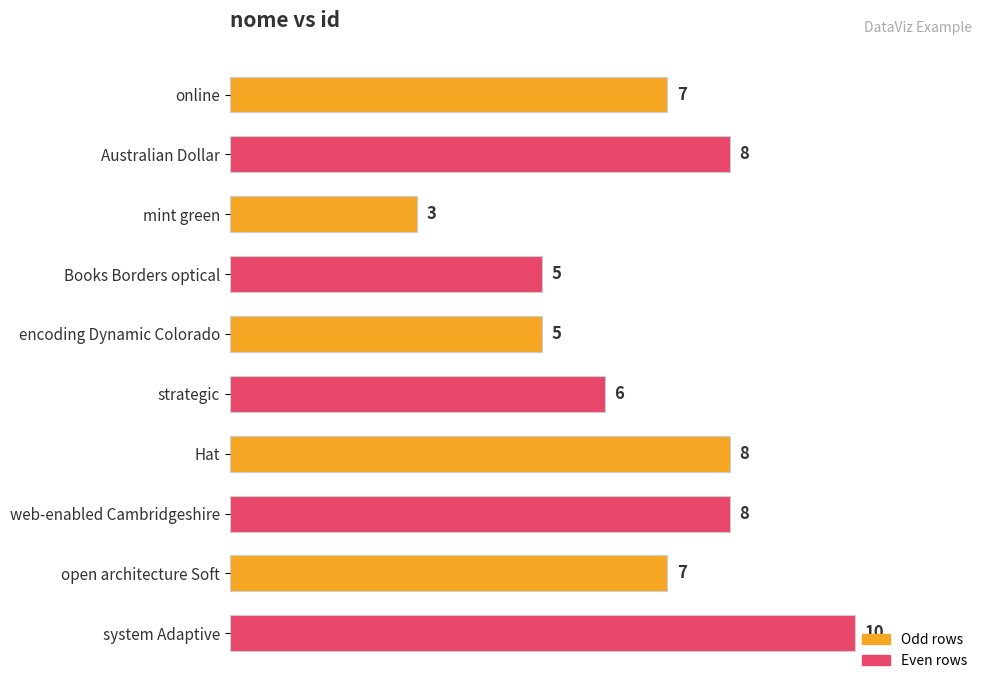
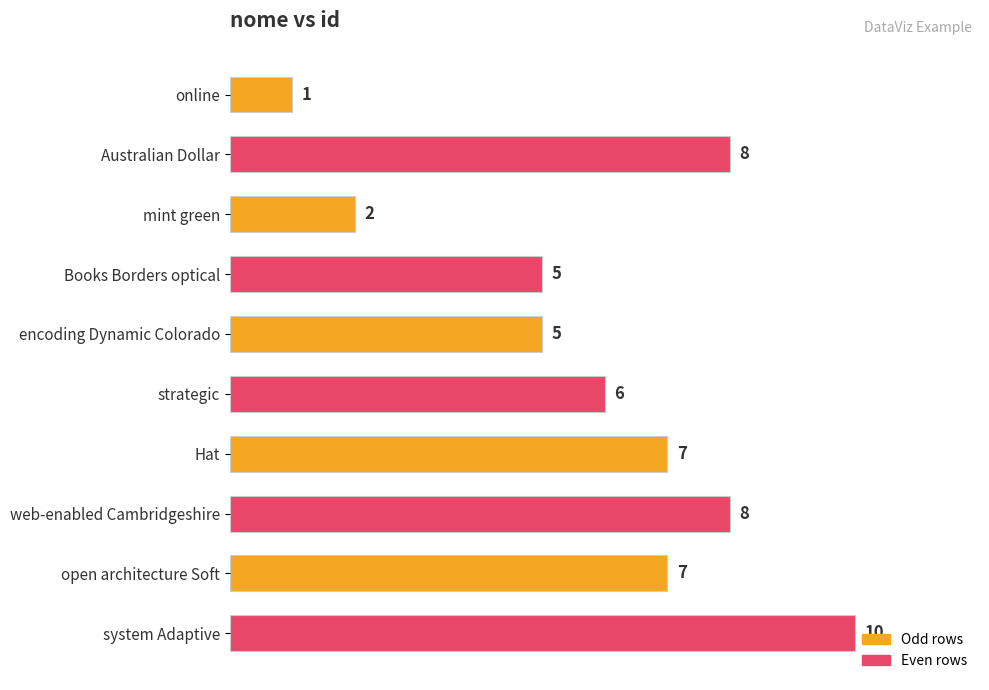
  {
-   "online": 7,
+   "online": 1,
    "Australian Dollar": 8,
-   "mint green": 3,
+   "mint green": 2,
    "Books Borders optical": 5,
    "encoding Dynamic Colorado": 5,
    "strategic": 6,
-   "Hat": 8,
+   "Hat": 7,
    "web-enabled Cambridgeshire": 8,
    "open architecture Soft": 7,
    "system Adaptive": 10
  }
